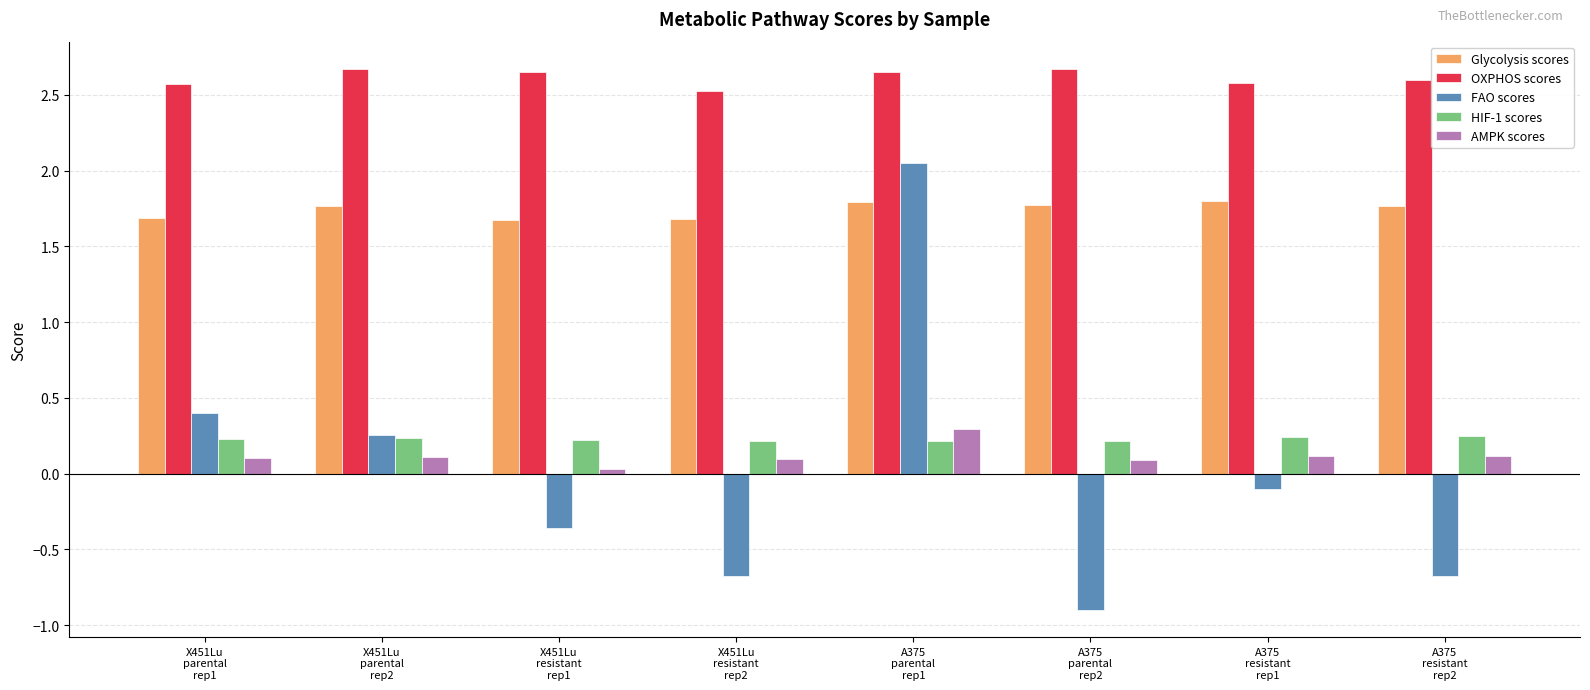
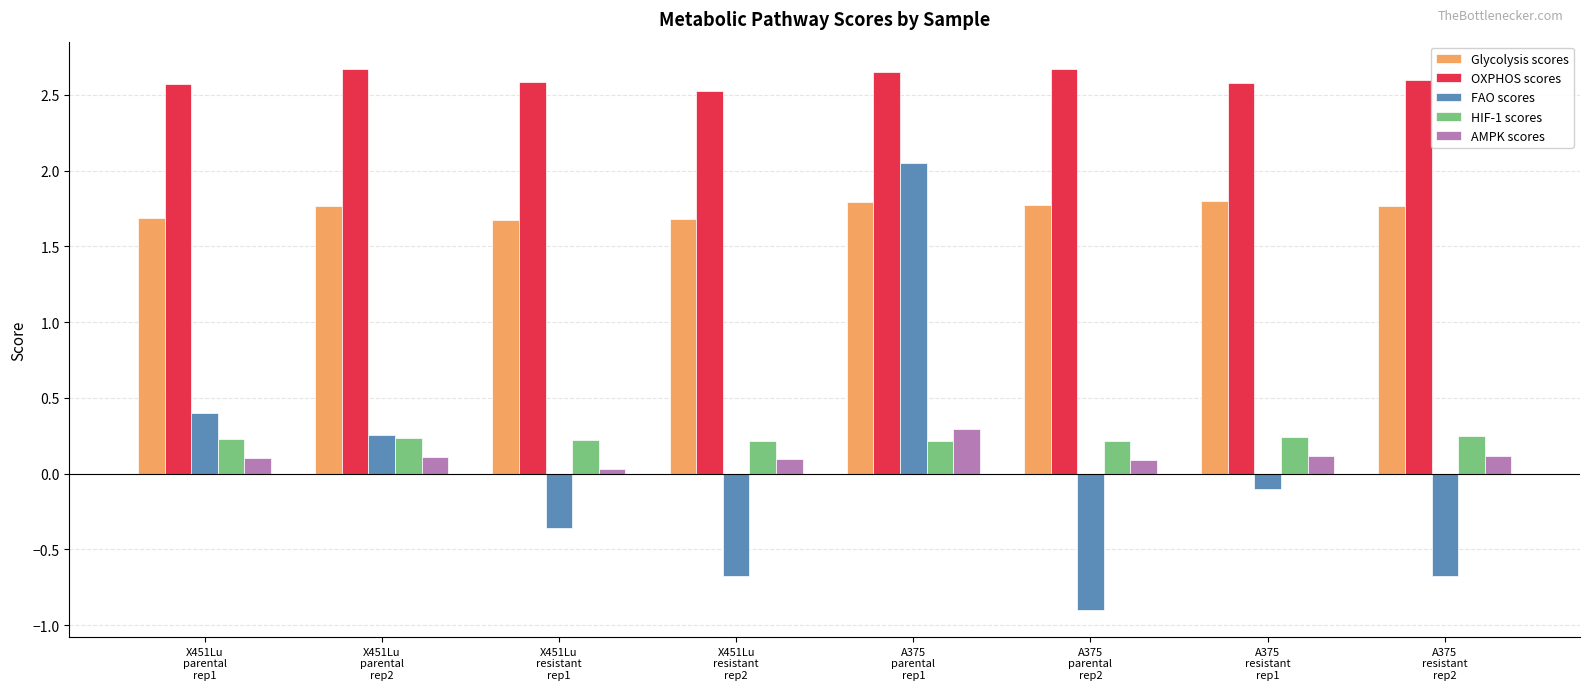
  {
    "Glycolysis scores": {
      "X451Lu parental rep1": 1.69,
      "X451Lu parental rep2": 1.77,
      "X451Lu resistant rep1": 1.67,
      "X451Lu resistant rep2": 1.68,
      "A375 parental rep1": 1.79,
      "A375 parental rep2": 1.77,
      "A375 resistant rep1": 1.80,
      "A375 resistant rep2": 1.77
    },
    "OXPHOS scores": {
      "X451Lu parental rep1": 2.57,
      "X451Lu parental rep2": 2.67,
-     "X451Lu resistant rep1": 2.65,
+     "X451Lu resistant rep1": 2.58,
      "X451Lu resistant rep2": 2.53,
      "A375 parental rep1": 2.65,
      "A375 parental rep2": 2.67,
      "A375 resistant rep1": 2.58,
      "A375 resistant rep2": 2.60
    },
    "FAO scores": {
      "X451Lu parental rep1": 0.40,
      "X451Lu parental rep2": 0.26,
      "X451Lu resistant rep1": -0.36,
      "X451Lu resistant rep2": -0.68,
      "A375 parental rep1": 2.05,
      "A375 parental rep2": -0.90,
      "A375 resistant rep1": -0.10,
      "A375 resistant rep2": -0.67
    },
    "HIF-1 scores": {
      "X451Lu parental rep1": 0.23,
      "X451Lu parental rep2": 0.24,
      "X451Lu resistant rep1": 0.22,
      "X451Lu resistant rep2": 0.22,
      "A375 parental rep1": 0.22,
      "A375 parental rep2": 0.21,
      "A375 resistant rep1": 0.24,
      "A375 resistant rep2": 0.25
    },
    "AMPK scores": {
      "X451Lu parental rep1": 0.10,
      "X451Lu parental rep2": 0.11,
      "X451Lu resistant rep1": 0.03,
      "X451Lu resistant rep2": 0.10,
      "A375 parental rep1": 0.29,
      "A375 parental rep2": 0.09,
      "A375 resistant rep1": 0.12,
      "A375 resistant rep2": 0.11
    }
  }
